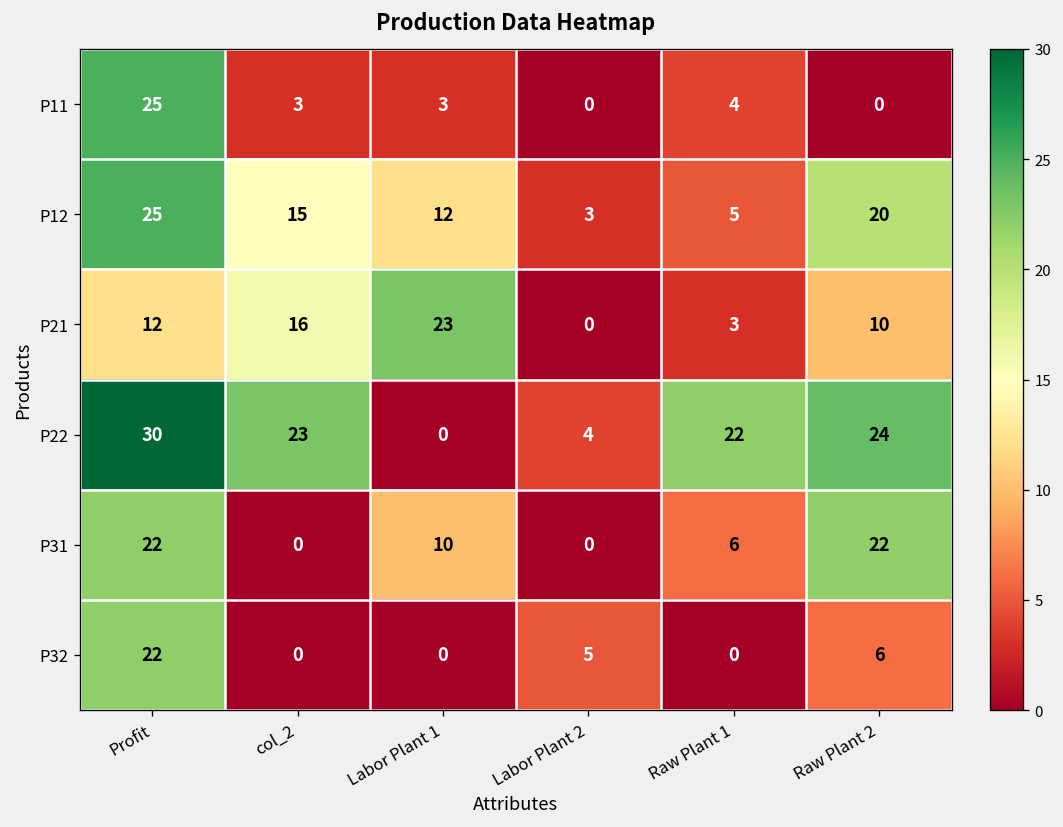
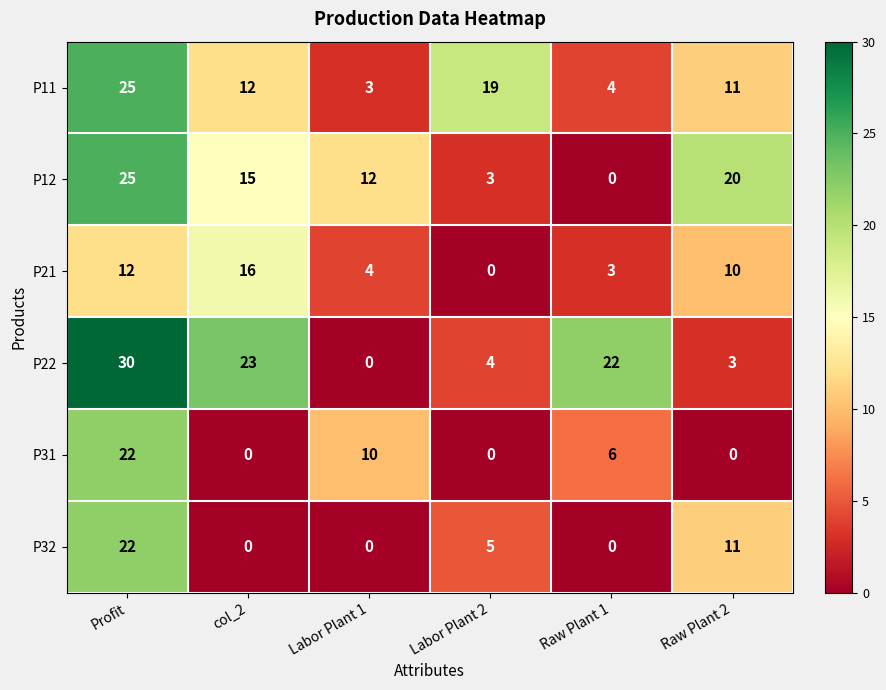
  {
    "P11": {
      "Profit": 25,
-     "col_2": 3,
+     "col_2": 12,
      "Labor Plant 1": 3,
-     "Labor Plant 2": 0,
+     "Labor Plant 2": 19,
      "Raw Plant 1": 4,
-     "Raw Plant 2": 0
+     "Raw Plant 2": 11
    },
    "P12": {
      "Profit": 25,
      "col_2": 15,
      "Labor Plant 1": 12,
      "Labor Plant 2": 3,
-     "Raw Plant 1": 5,
+     "Raw Plant 1": 0,
      "Raw Plant 2": 20
    },
    "P21": {
      "Profit": 12,
      "col_2": 16,
-     "Labor Plant 1": 23,
+     "Labor Plant 1": 4,
      "Labor Plant 2": 0,
      "Raw Plant 1": 3,
      "Raw Plant 2": 10
    },
    "P22": {
      "Profit": 30,
      "col_2": 23,
      "Labor Plant 1": 0,
      "Labor Plant 2": 4,
      "Raw Plant 1": 22,
-     "Raw Plant 2": 24
+     "Raw Plant 2": 3
    },
    "P31": {
      "Profit": 22,
      "col_2": 0,
      "Labor Plant 1": 10,
      "Labor Plant 2": 0,
      "Raw Plant 1": 6,
-     "Raw Plant 2": 22
+     "Raw Plant 2": 0
    },
    "P32": {
      "Profit": 22,
      "col_2": 0,
      "Labor Plant 1": 0,
      "Labor Plant 2": 5,
      "Raw Plant 1": 0,
-     "Raw Plant 2": 6
+     "Raw Plant 2": 11
    }
  }
